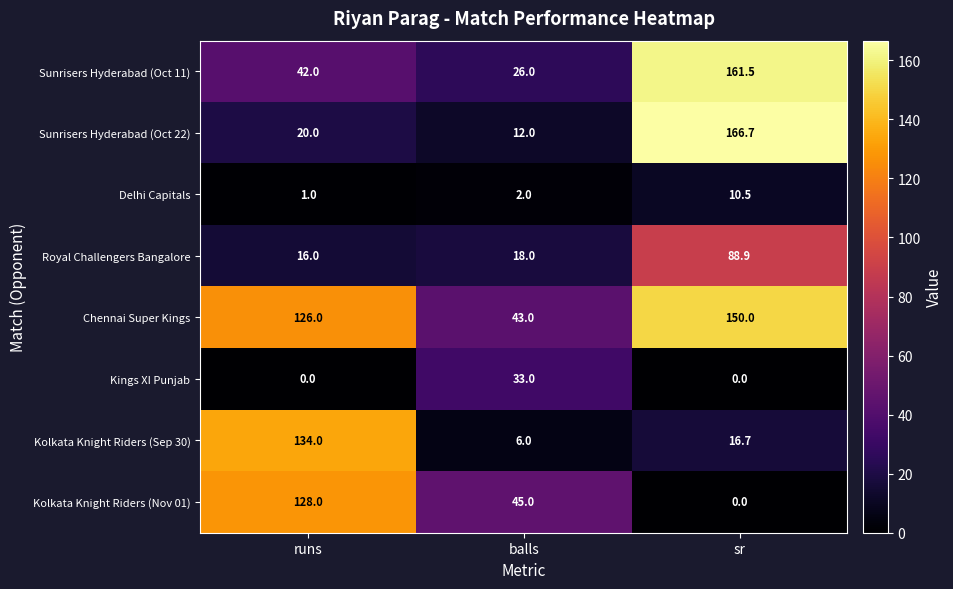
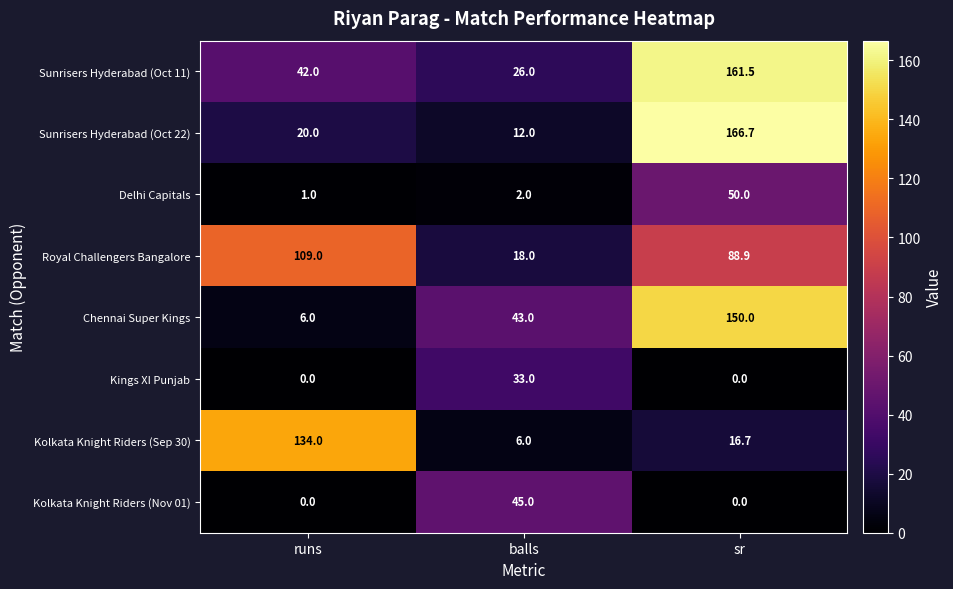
  {
    "Sunrisers Hyderabad (Oct 11)": {
      "runs": 42.0,
      "balls": 26.0,
      "sr": 161.5
    },
    "Sunrisers Hyderabad (Oct 22)": {
      "runs": 20.0,
      "balls": 12.0,
      "sr": 166.7
    },
    "Delhi Capitals": {
      "runs": 1.0,
      "balls": 2.0,
-     "sr": 10.5
+     "sr": 50.0
    },
    "Royal Challengers Bangalore": {
-     "runs": 16.0,
+     "runs": 109.0,
      "balls": 18.0,
      "sr": 88.9
    },
    "Chennai Super Kings": {
-     "runs": 126.0,
+     "runs": 6.0,
      "balls": 43.0,
      "sr": 150.0
    },
    "Kings XI Punjab": {
      "runs": 0.0,
      "balls": 33.0,
      "sr": 0.0
    },
    "Kolkata Knight Riders (Sep 30)": {
      "runs": 134.0,
      "balls": 6.0,
      "sr": 16.7
    },
    "Kolkata Knight Riders (Nov 01)": {
-     "runs": 128.0,
+     "runs": 0.0,
      "balls": 45.0,
      "sr": 0.0
    }
  }
